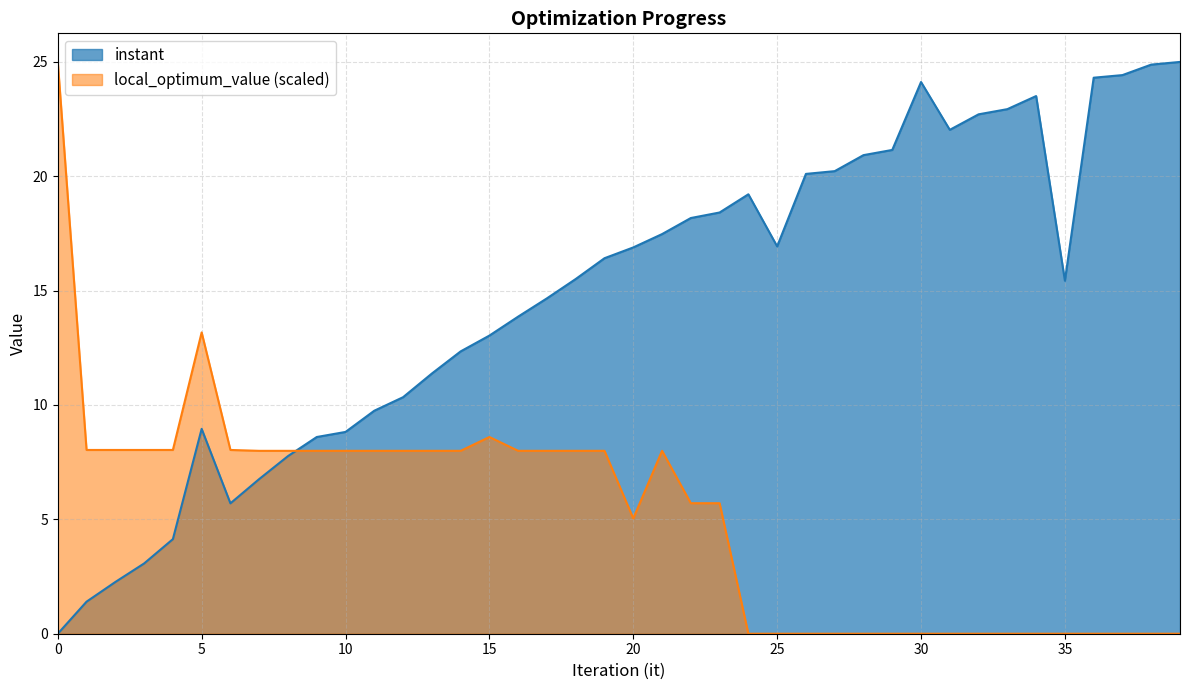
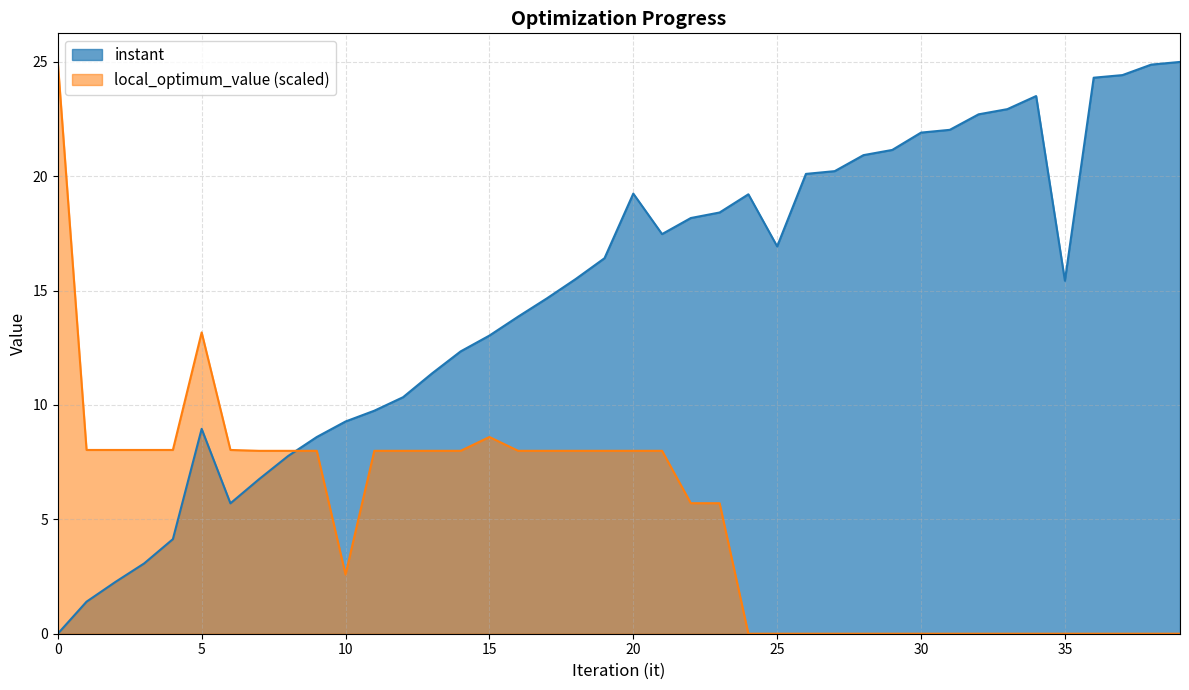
  {
    "instant": {
      "0": 0.0,
      "5": 9.0,
-     "10": 8.8,
+     "10": 9.3,
      "15": 13.0,
-     "20": 16.9,
+     "20": 19.2,
      "25": 16.9,
-     "30": 24.1,
+     "30": 21.9,
      "35": 15.4
    },
    "local_optimum_value (scaled)": {
      "0": 25.0,
      "5": 13.2,
-     "10": 8.0,
+     "10": 2.6,
      "15": 8.6,
-     "20": 5.0,
+     "20": 8.0,
      "25": 0.0,
      "30": 0.0,
      "35": 0.0
    }
  }
